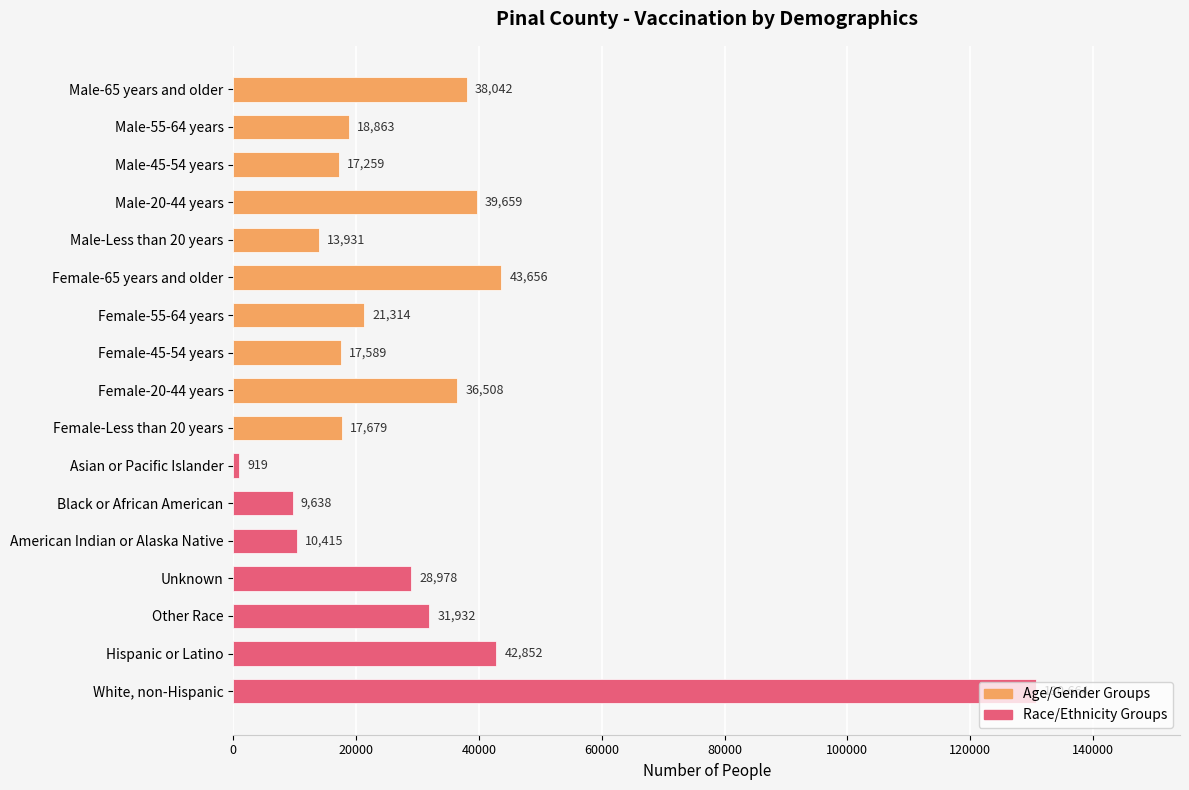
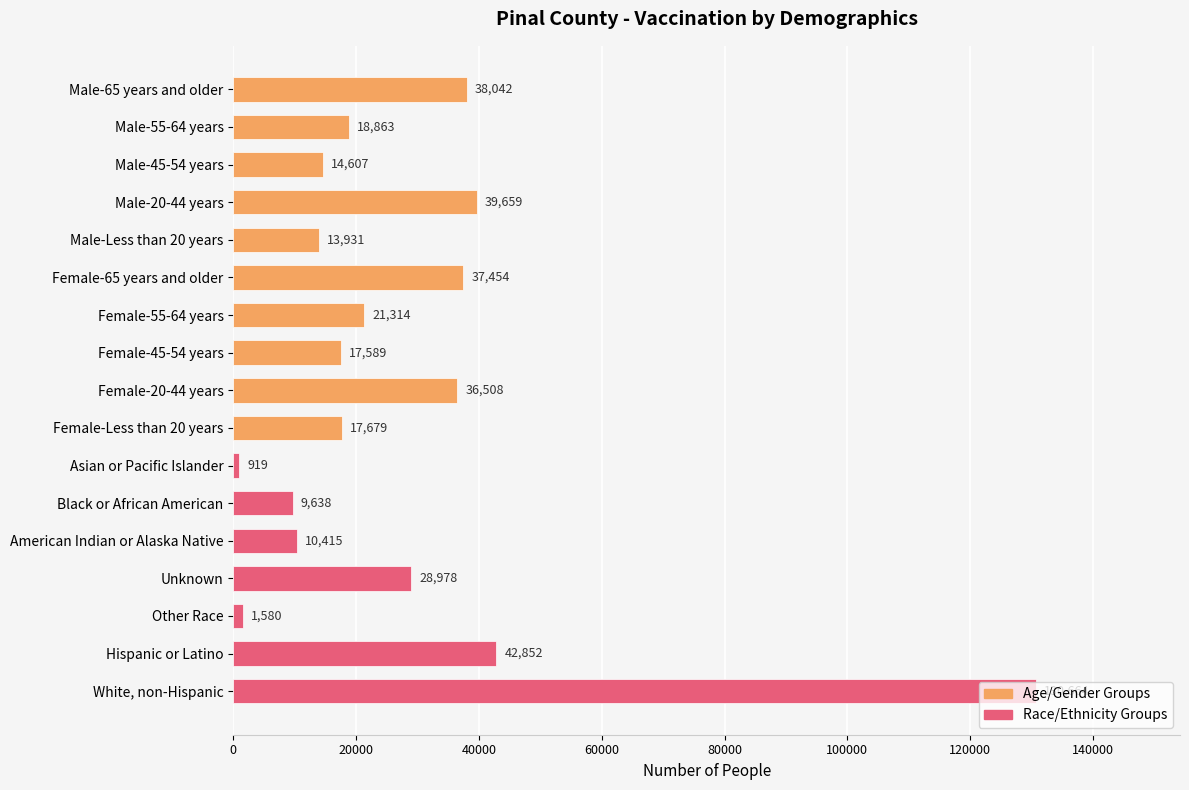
  {
    "Male-65 years and older": "38,042",
    "Male-55-64 years": "18,863",
-   "Male-45-54 years": "17,259",
+   "Male-45-54 years": "14,607",
    "Male-20-44 years": "39,659",
    "Male-Less than 20 years": "13,931",
-   "Female-65 years and older": "43,656",
+   "Female-65 years and older": "37,454",
    "Female-55-64 years": "21,314",
    "Female-45-54 years": "17,589",
    "Female-20-44 years": "36,508",
    "Female-Less than 20 years": "17,679",
    "Asian or Pacific Islander": "919",
    "Black or African American": "9,638",
    "American Indian or Alaska Native": "10,415",
    "Unknown": "28,978",
-   "Other Race": "31,932",
+   "Other Race": "1,580",
    "Hispanic or Latino": "42,852"
  }
